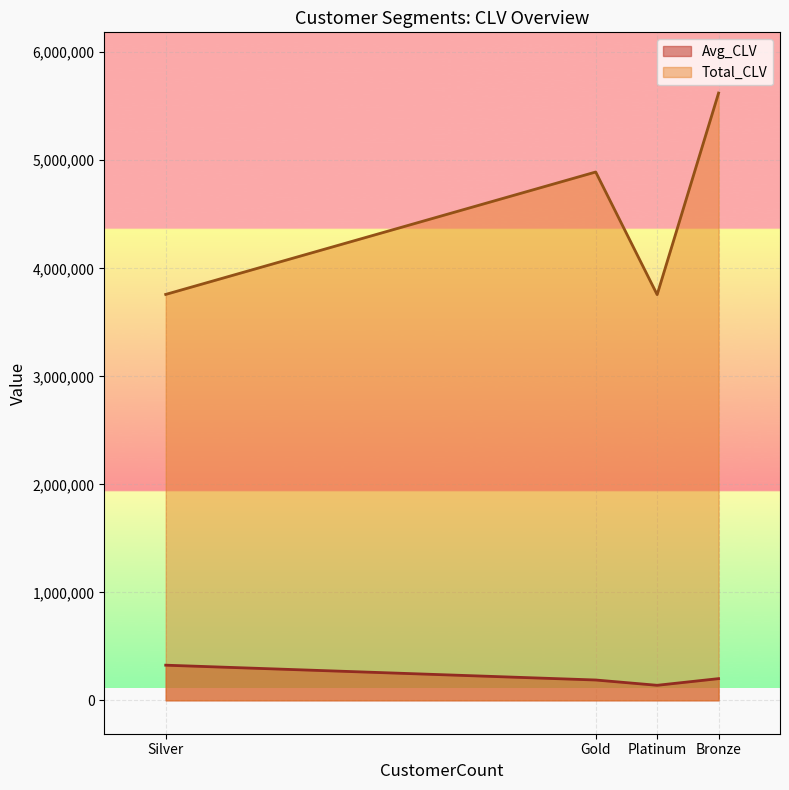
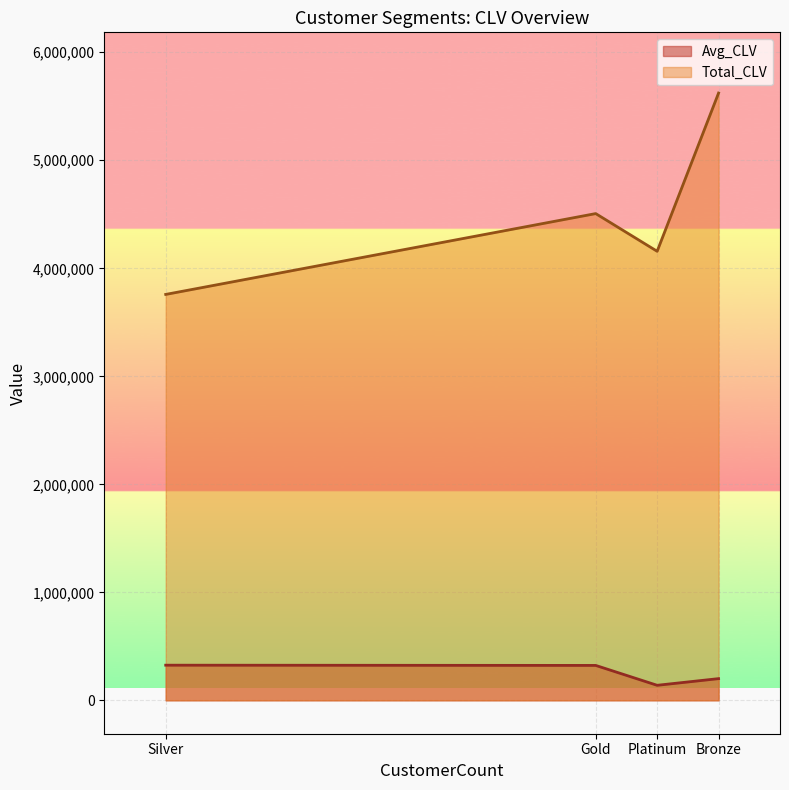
  {
    "Avg_CLV": {
      "Silver": "330,000",
-     "Gold": "190,000",
+     "Gold": "320,000",
      "Platinum": "140,000",
      "Bronze": "200,000"
    },
    "Total_CLV": {
      "Silver": "3,760,000",
-     "Gold": "4,890,000",
-     "Platinum": "3,760,000",
+     "Gold": "4,510,000",
+     "Platinum": "4,160,000",
      "Bronze": "5,620,000"
    }
  }
